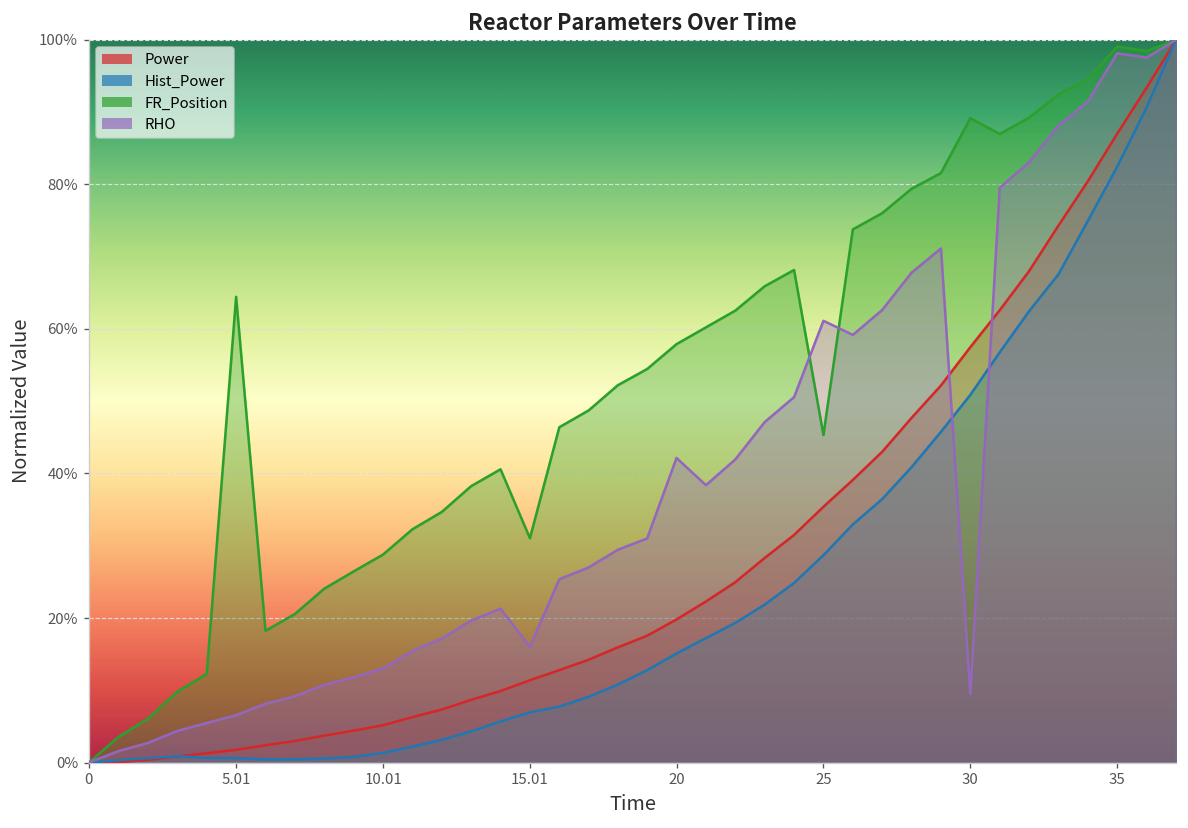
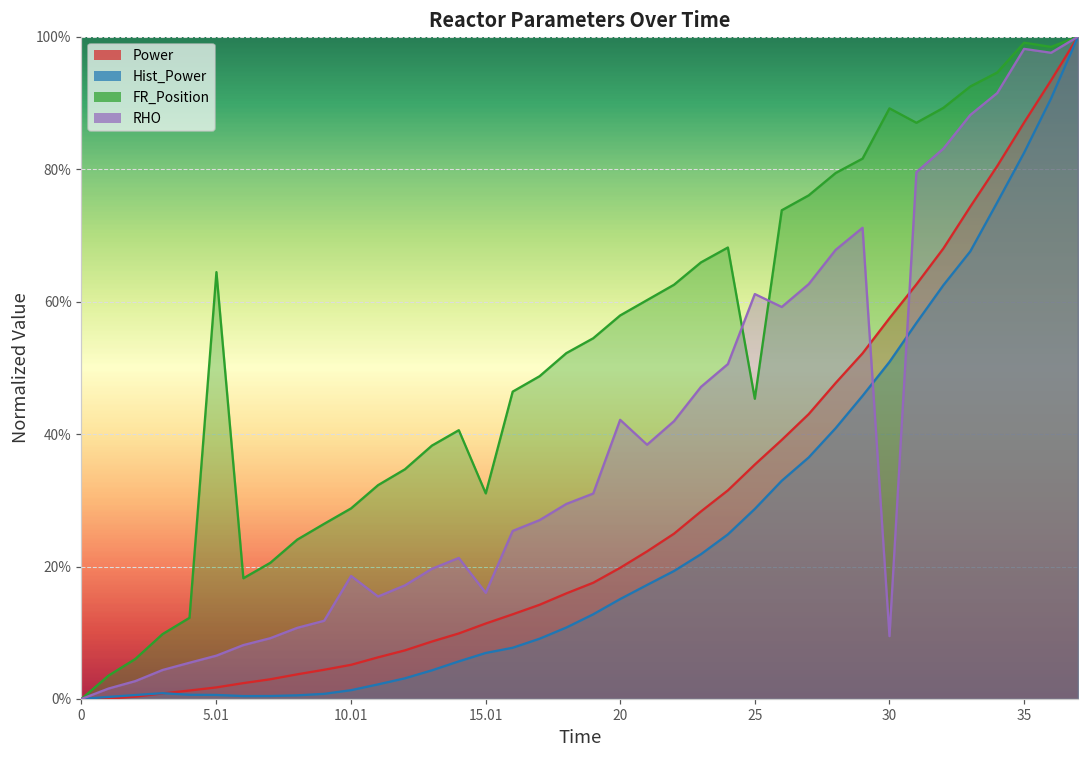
  {
    "Power": {
      "5.01": "2%",
      "10.01": "5%",
      "15.01": "11%",
      "20": "20%",
      "25": "35%",
      "30": "57%",
      "35": "87%"
    },
    "Hist_Power": {
      "5.01": "1%",
      "10.01": "1%",
      "15.01": "7%",
      "20": "15%",
      "25": "29%",
      "30": "51%",
      "35": "82%"
    },
    "FR_Position": {
      "5.01": "64%",
      "10.01": "29%",
      "15.01": "31%",
      "20": "58%",
      "25": "45%",
      "30": "89%",
      "35": "99%"
    },
    "RHO": {
      "5.01": "7%",
-     "10.01": "13%",
+     "10.01": "19%",
      "15.01": "16%",
      "20": "42%",
      "25": "61%",
      "30": "9%",
      "35": "98%"
    }
  }
